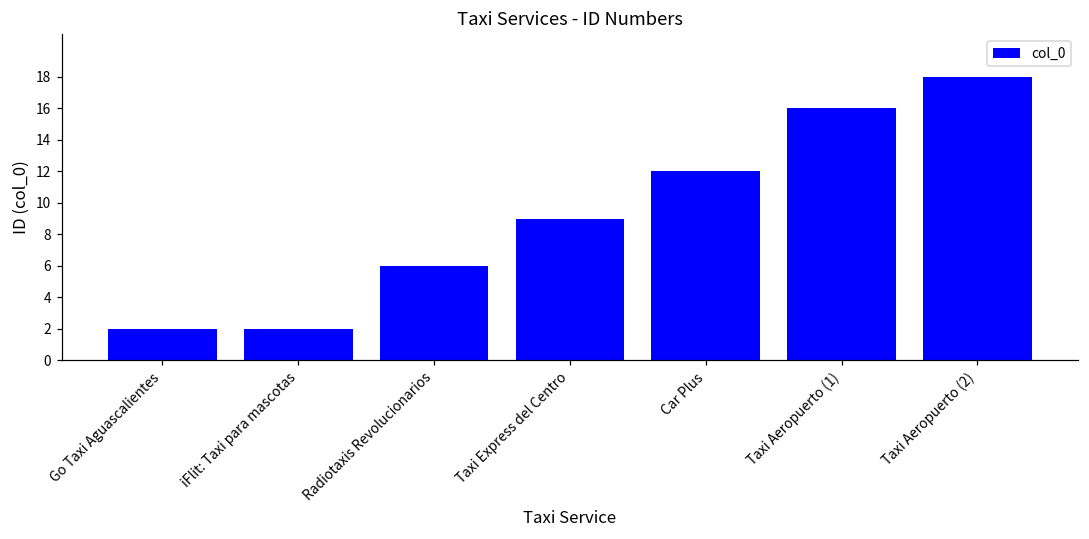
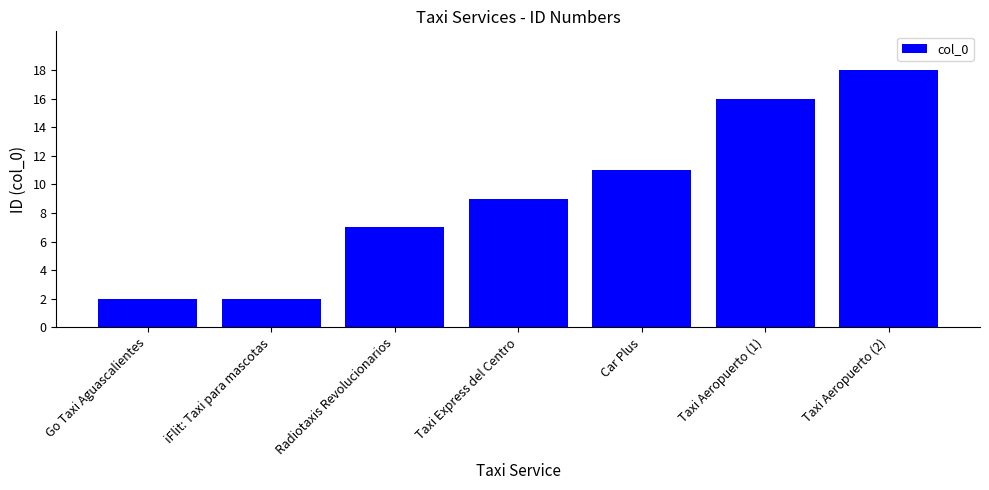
  {
    "Go Taxi Aguascalientes": 2,
    "iFlit: Taxi para mascotas": 2,
-   "Radiotaxis Revolucionarios": 6,
+   "Radiotaxis Revolucionarios": 7,
    "Taxi Express del Centro": 9,
-   "Car Plus": 12,
+   "Car Plus": 11,
    "Taxi Aeropuerto (1)": 16,
    "Taxi Aeropuerto (2)": 18
  }
